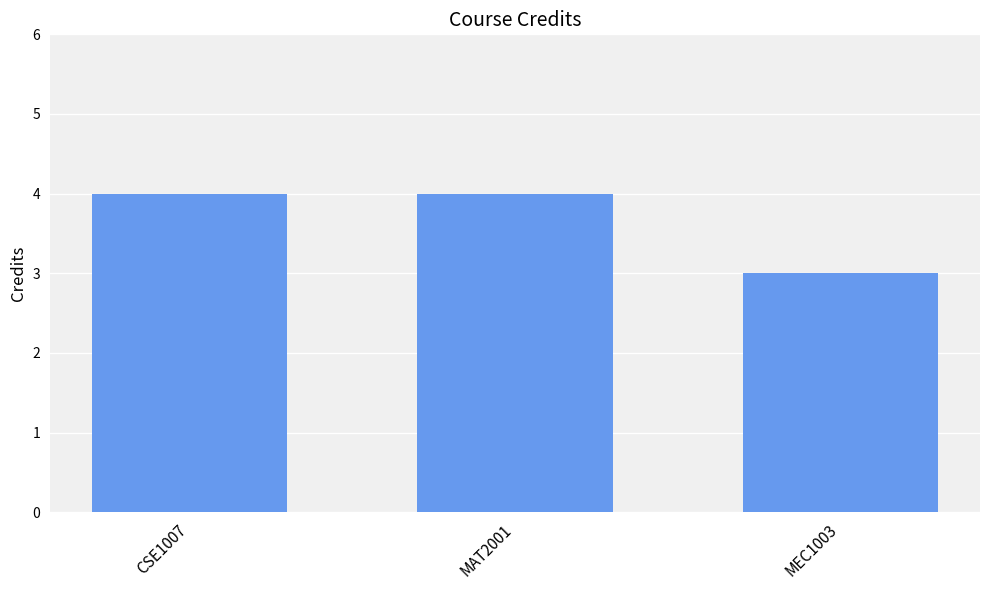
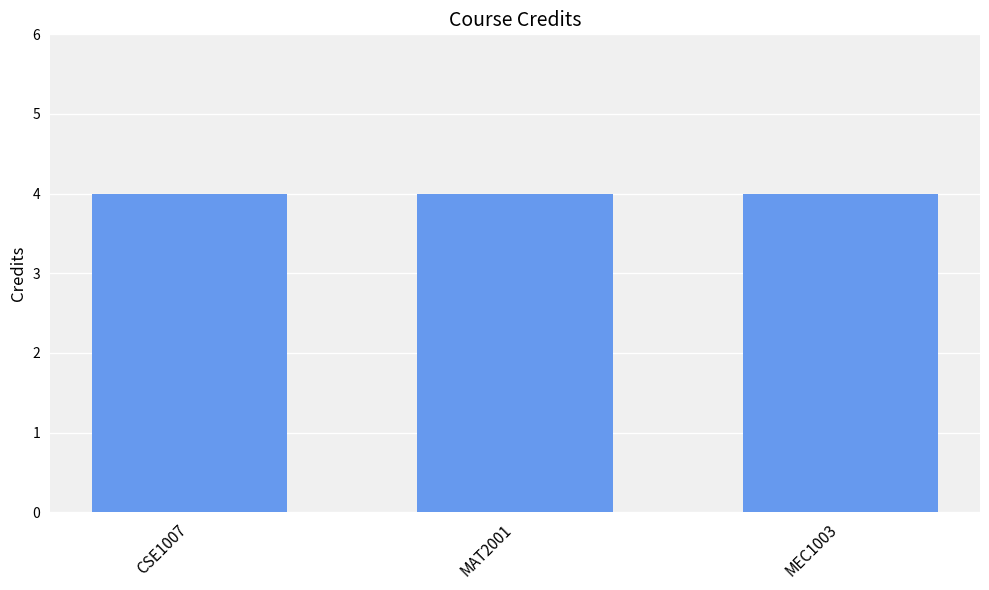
  {
    "CSE1007": 4,
    "MAT2001": 4,
-   "MEC1003": 3
+   "MEC1003": 4
  }
